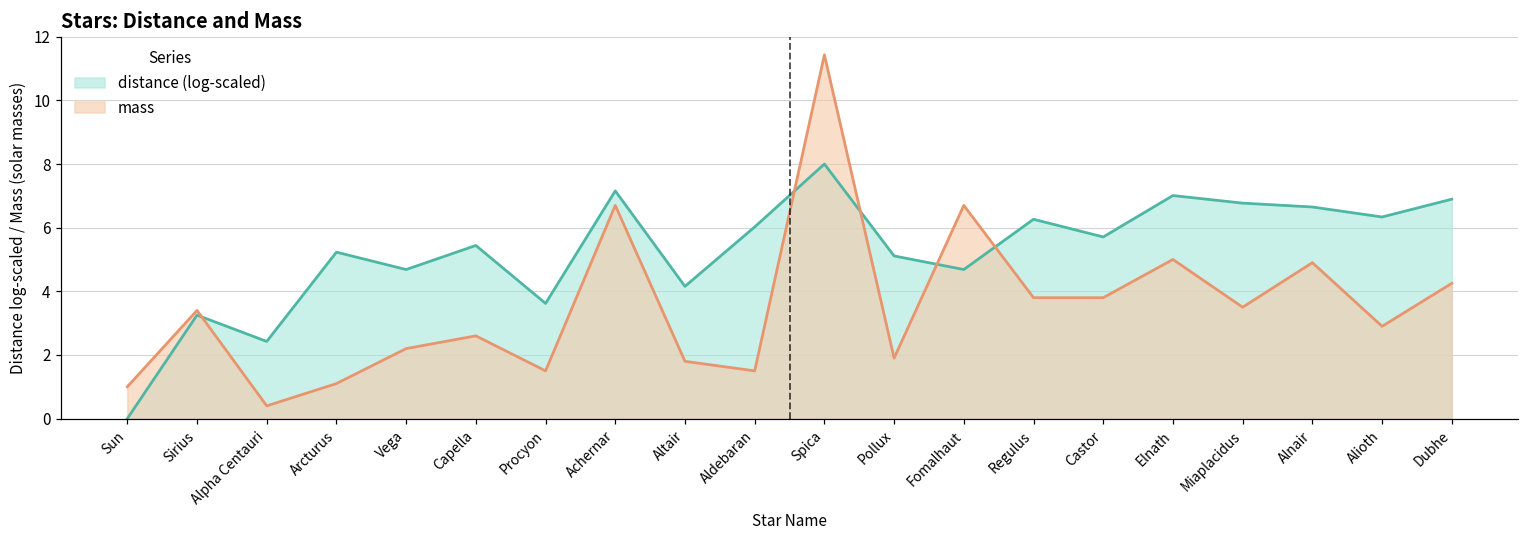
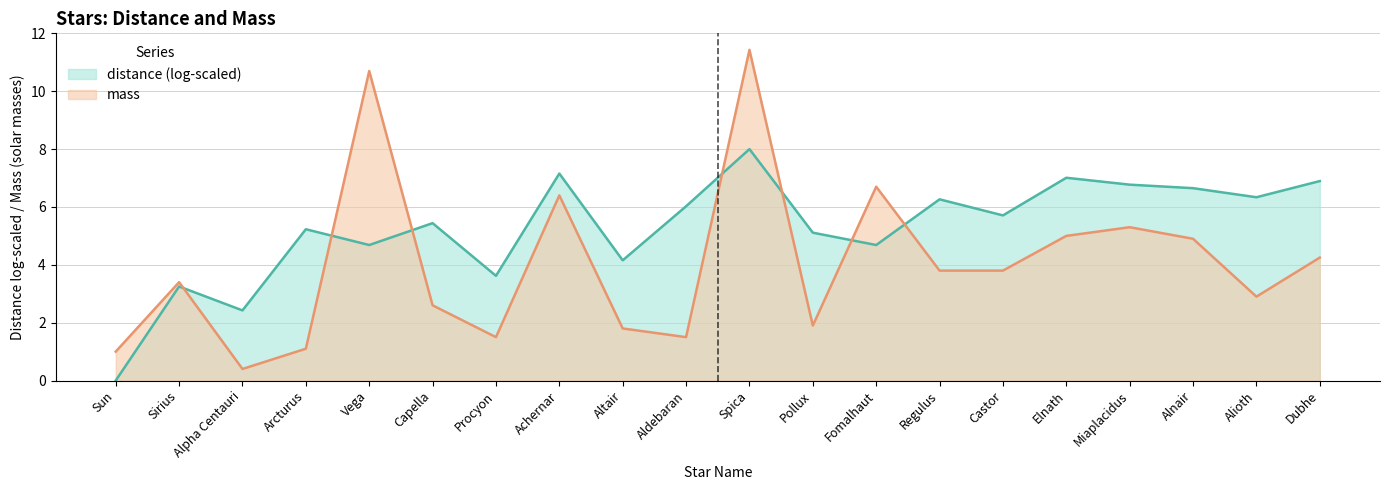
  {
    "distance (log-scaled)": {
      "Sun": 0.0,
      "Sirius": 3.3,
      "Alpha Centauri": 2.4,
      "Arcturus": 5.2,
      "Vega": 4.7,
      "Capella": 5.4,
      "Procyon": 3.6,
      "Achernar": 7.2,
      "Altair": 4.2,
      "Aldebaran": 6.0,
      "Spica": 8.0,
      "Pollux": 5.1,
      "Fomalhaut": 4.7,
      "Regulus": 6.3,
      "Castor": 5.7,
      "Elnath": 7.0,
      "Miaplacidus": 6.8,
      "Alnair": 6.6,
      "Alioth": 6.3,
      "Dubhe": 6.9
    },
    "mass": {
      "Sun": 1.0,
      "Sirius": 3.4,
      "Alpha Centauri": 0.4,
      "Arcturus": 1.1,
-     "Vega": 2.2,
+     "Vega": 10.7,
      "Capella": 2.6,
      "Procyon": 1.5,
-     "Achernar": 6.7,
+     "Achernar": 6.4,
      "Altair": 1.8,
      "Aldebaran": 1.5,
      "Spica": 11.4,
      "Pollux": 1.9,
      "Fomalhaut": 6.7,
      "Regulus": 3.8,
      "Castor": 3.8,
      "Elnath": 5.0,
-     "Miaplacidus": 3.5,
+     "Miaplacidus": 5.3,
      "Alnair": 4.9,
      "Alioth": 2.9,
      "Dubhe": 4.3
    }
  }
